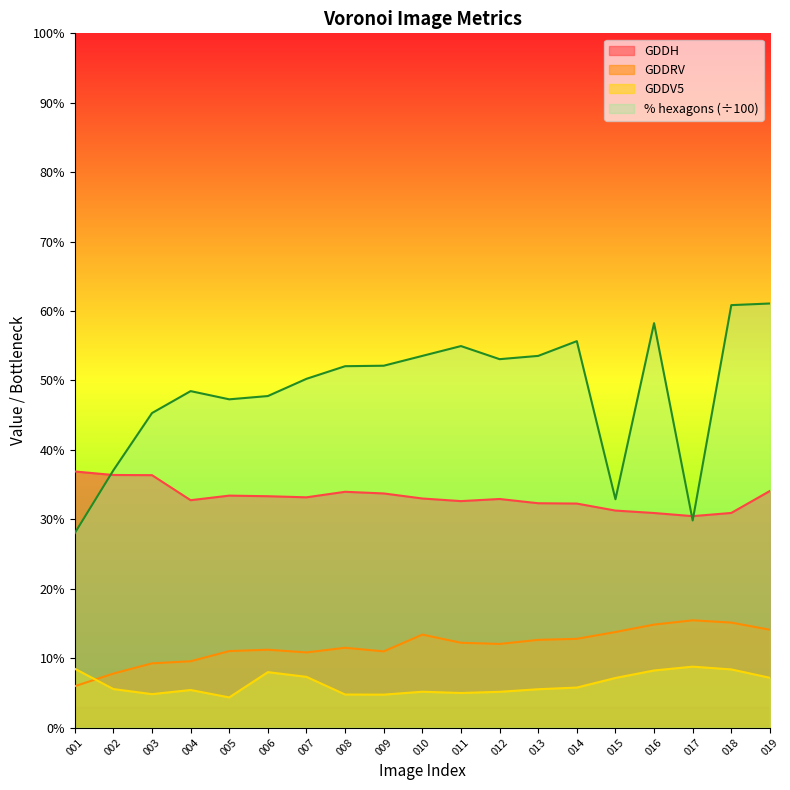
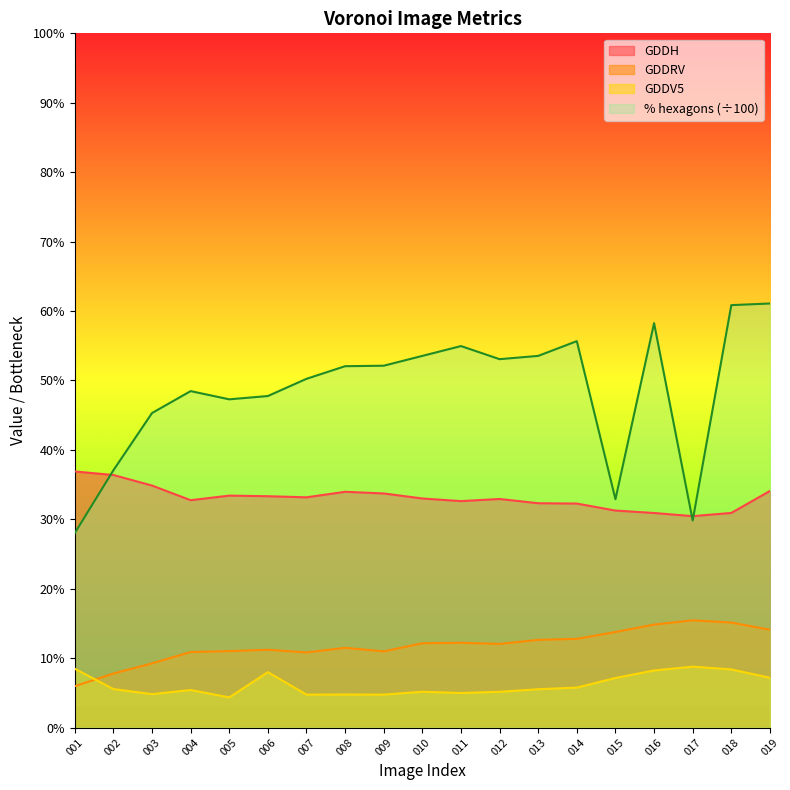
  {
    "GDDH": {
      "001": "37%",
      "002": "36%",
-     "003": "36%",
+     "003": "35%",
      "004": "33%",
      "005": "33%",
      "006": "33%",
      "007": "33%",
      "008": "34%",
      "009": "34%",
      "010": "33%",
      "011": "33%",
      "012": "33%",
      "013": "32%",
      "014": "32%",
      "015": "31%",
      "016": "31%",
      "017": "30%",
      "018": "31%",
      "019": "34%"
    },
    "GDDRV": {
      "001": "6%",
      "002": "8%",
      "003": "9%",
-     "004": "10%",
+     "004": "11%",
      "005": "11%",
      "006": "11%",
      "007": "11%",
      "008": "11%",
      "009": "11%",
-     "010": "13%",
+     "010": "12%",
      "011": "12%",
      "012": "12%",
      "013": "13%",
      "014": "13%",
      "015": "14%",
      "016": "15%",
      "017": "15%",
      "018": "15%",
      "019": "14%"
    },
    "GDDV5": {
      "001": "8%",
      "002": "6%",
      "003": "5%",
      "004": "5%",
      "005": "4%",
      "006": "8%",
-     "007": "7%",
+     "007": "5%",
      "008": "5%",
      "009": "5%",
      "010": "5%",
      "011": "5%",
      "012": "5%",
      "013": "6%",
      "014": "6%",
      "015": "7%",
      "016": "8%",
      "017": "9%",
      "018": "8%",
      "019": "7%"
    },
    "% hexagons (÷100)": {
      "001": "28%",
      "002": "37%",
      "003": "45%",
      "004": "48%",
      "005": "47%",
      "006": "48%",
      "007": "50%",
      "008": "52%",
      "009": "52%",
      "010": "54%",
      "011": "55%",
      "012": "53%",
      "013": "54%",
      "014": "56%",
      "015": "33%",
      "016": "58%",
      "017": "30%",
      "018": "61%",
      "019": "61%"
    }
  }
